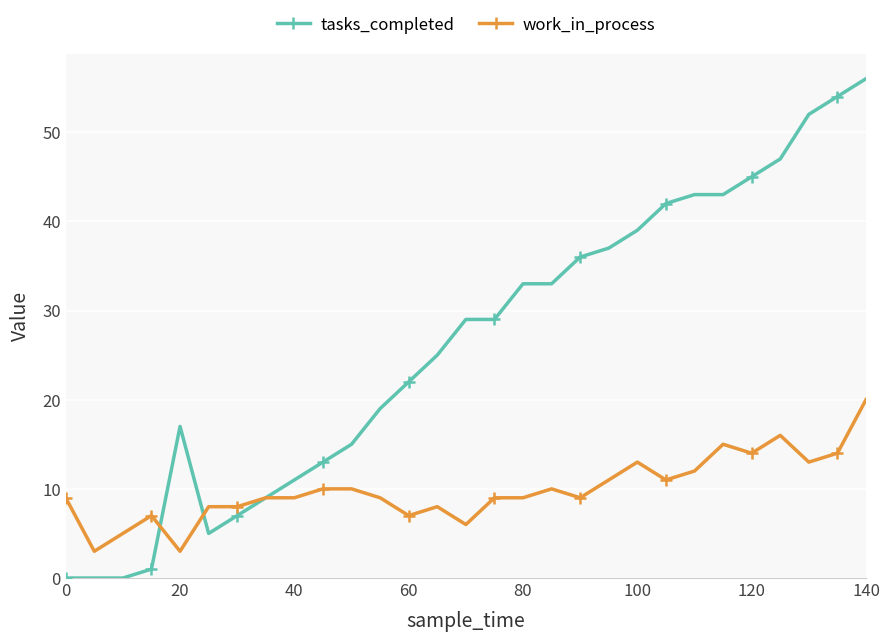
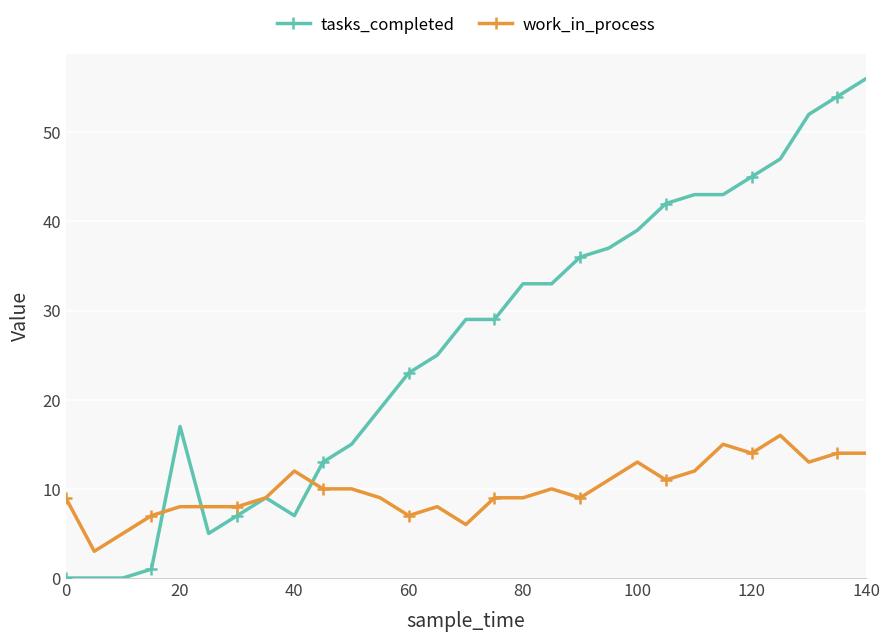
  {
    "tasks_completed": {
      "0": 0,
      "20": 17,
-     "40": 11,
-     "60": 22,
+     "40": 7,
+     "60": 23,
      "80": 33,
      "100": 39,
      "120": 45,
      "140": 56
    },
    "work_in_process": {
      "0": 9,
-     "20": 3,
-     "40": 9,
+     "20": 8,
+     "40": 12,
      "60": 7,
      "80": 9,
      "100": 13,
      "120": 14,
-     "140": 20
+     "140": 14
    }
  }
